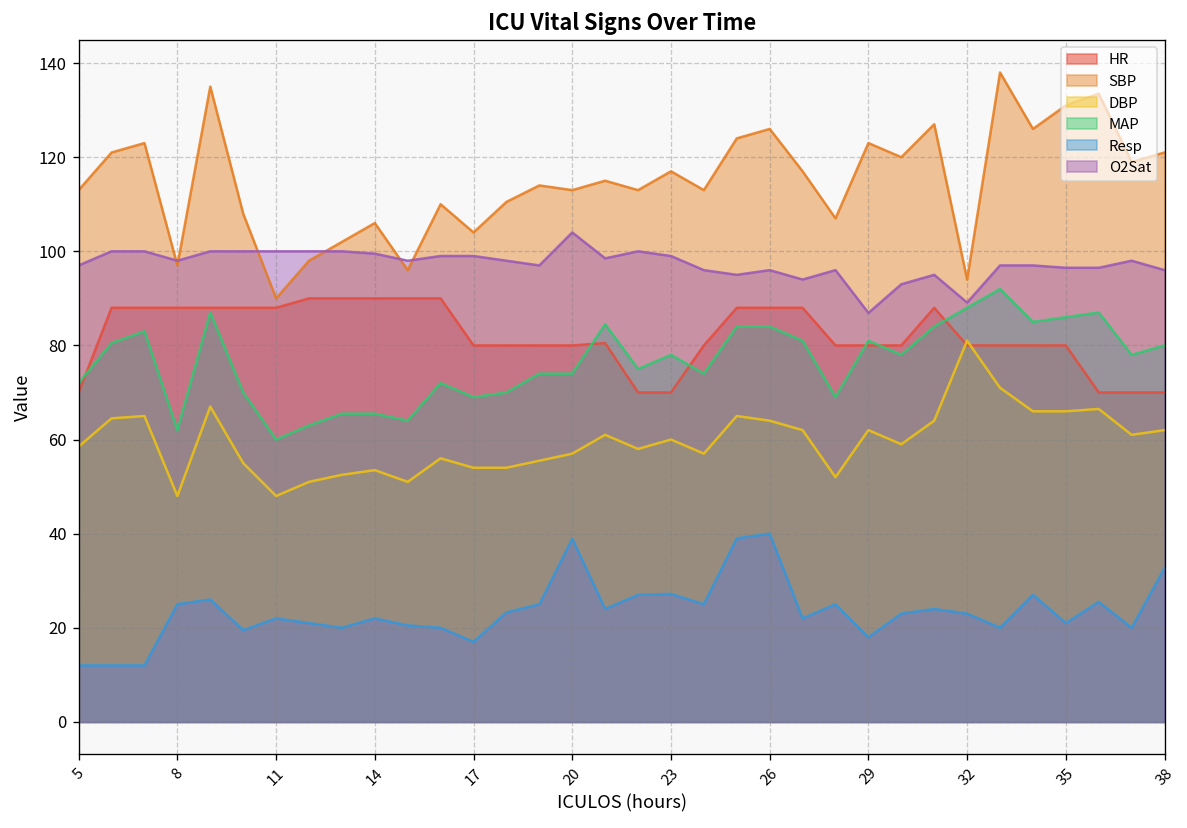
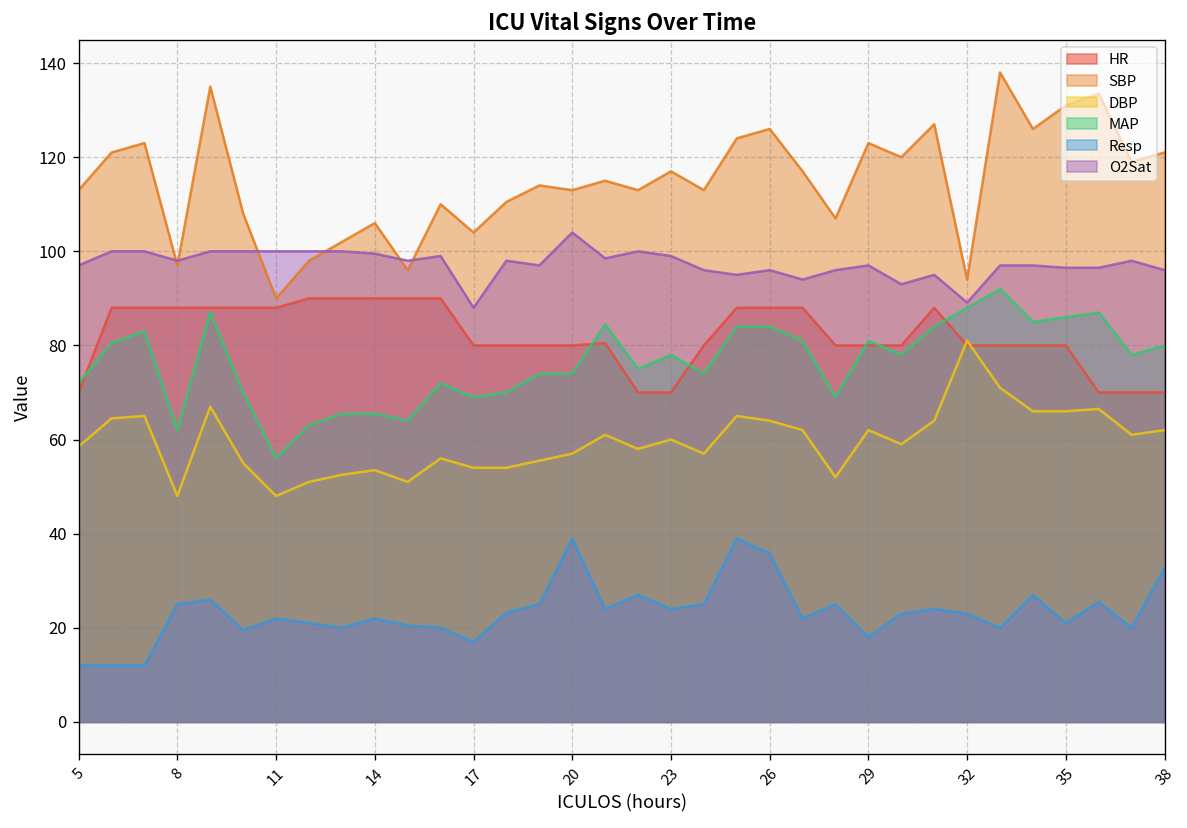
  {
    "MAP": {
      "5": 72,
      "8": 62,
-     "11": 60,
+     "11": 56,
      "14": 66,
      "17": 69,
      "20": 74,
      "23": 78,
      "26": 84,
      "29": 81,
      "32": 88,
      "35": 86,
      "38": 80
    },
    "Resp": {
      "5": 12,
      "8": 25,
      "11": 22,
      "14": 22,
      "17": 17,
      "20": 39,
-     "23": 27,
-     "26": 40,
+     "23": 24,
+     "26": 36,
      "29": 18,
      "32": 23,
      "35": 21,
      "38": 33
    },
    "O2Sat": {
      "5": 97,
      "8": 98,
      "11": 100,
      "14": 100,
-     "17": 99,
+     "17": 88,
      "20": 104,
      "23": 99,
      "26": 96,
-     "29": 87,
+     "29": 97,
      "32": 89,
      "35": 97,
      "38": 96
    }
  }
